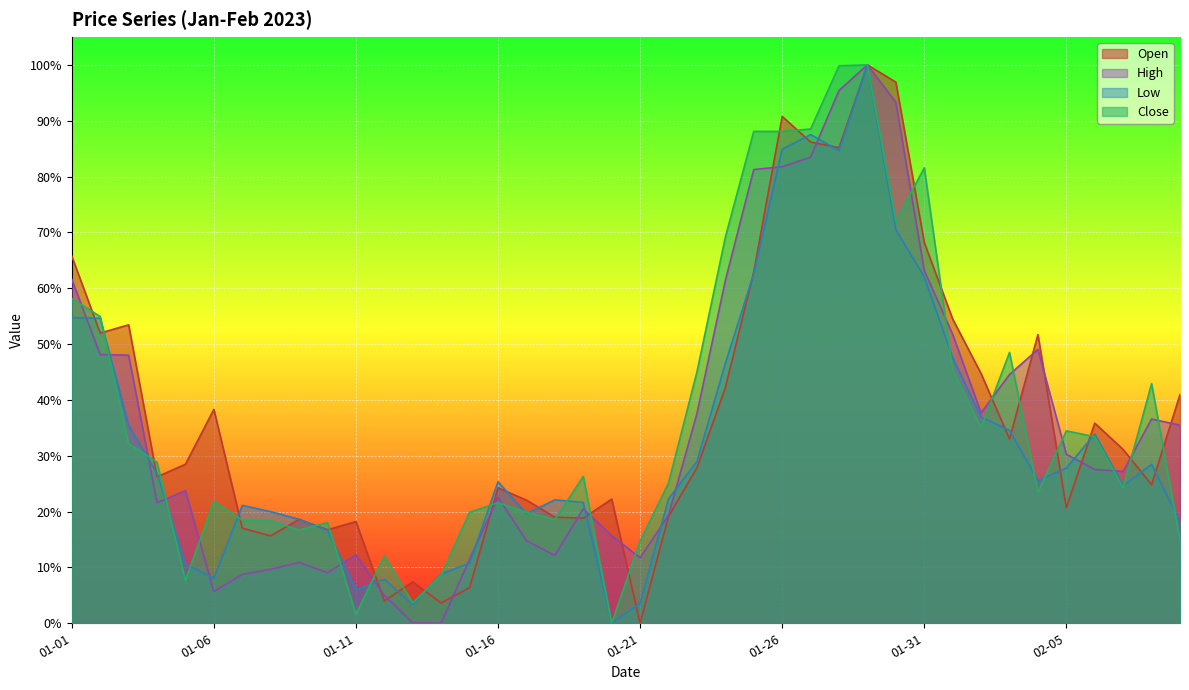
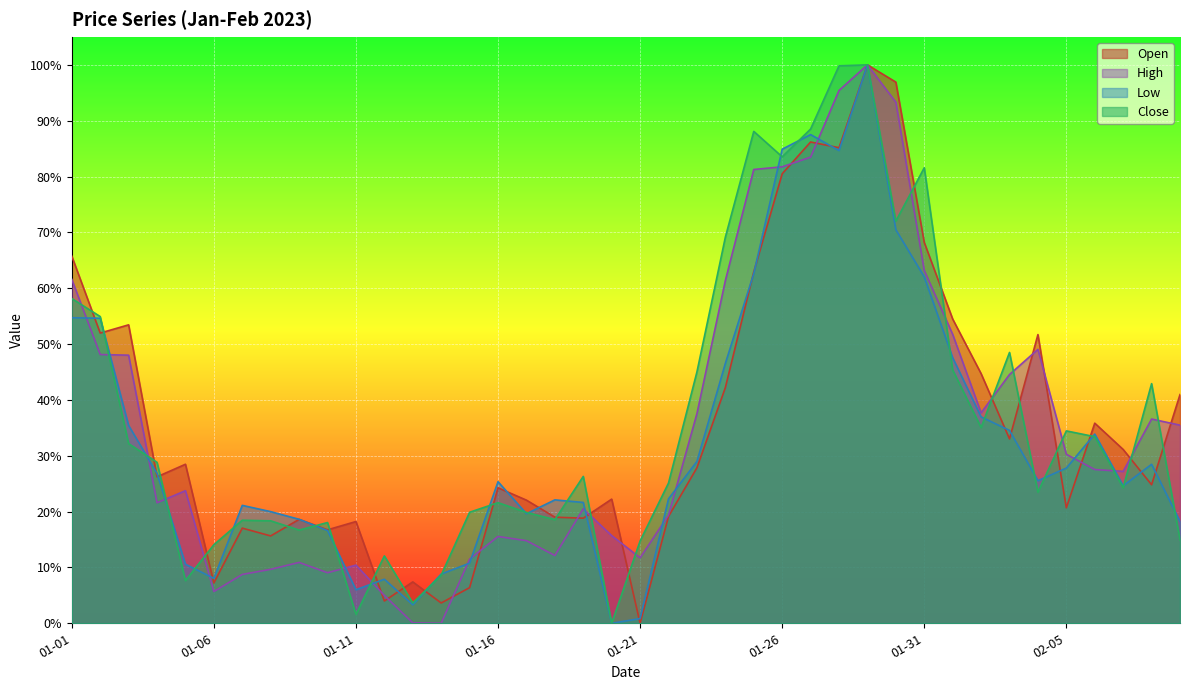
  {
    "Open": {
      "01-01": "66%",
-     "01-06": "38%",
+     "01-06": "7%",
      "01-11": "18%",
      "01-16": "24%",
      "01-21": "0%",
-     "01-26": "91%",
+     "01-26": "80%",
      "01-31": "68%",
      "02-05": "21%"
    },
    "High": {
      "01-01": "62%",
      "01-06": "6%",
-     "01-11": "12%",
-     "01-16": "23%",
+     "01-11": "10%",
+     "01-16": "16%",
      "01-21": "12%",
      "01-26": "82%",
      "01-31": "63%",
      "02-05": "30%"
    },
    "Low": {
      "01-01": "55%",
      "01-06": "8%",
      "01-11": "6%",
      "01-16": "25%",
-     "01-21": "4%",
+     "01-21": "1%",
      "01-26": "85%",
      "01-31": "62%",
      "02-05": "28%"
    },
    "Close": {
      "01-01": "58%",
-     "01-06": "22%",
+     "01-06": "14%",
      "01-11": "2%",
      "01-16": "22%",
      "01-21": "15%",
-     "01-26": "88%",
+     "01-26": "84%",
      "01-31": "82%",
      "02-05": "34%"
    }
  }
